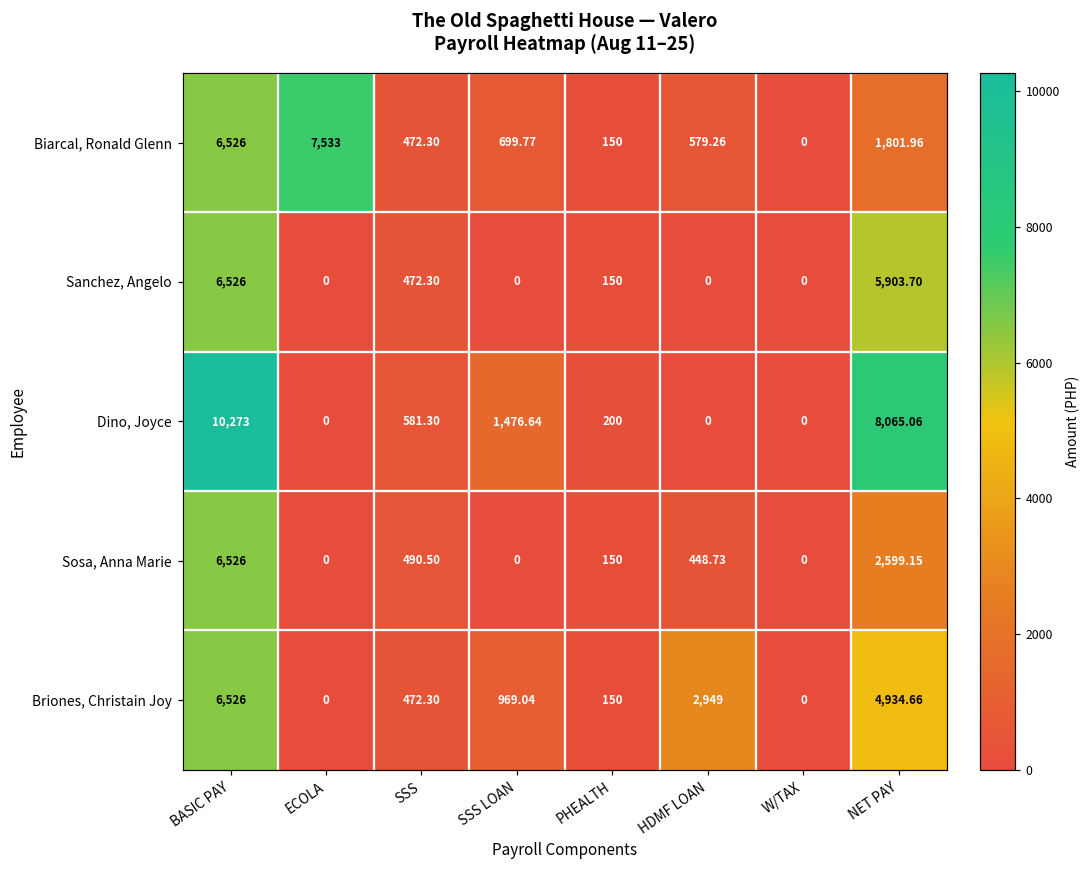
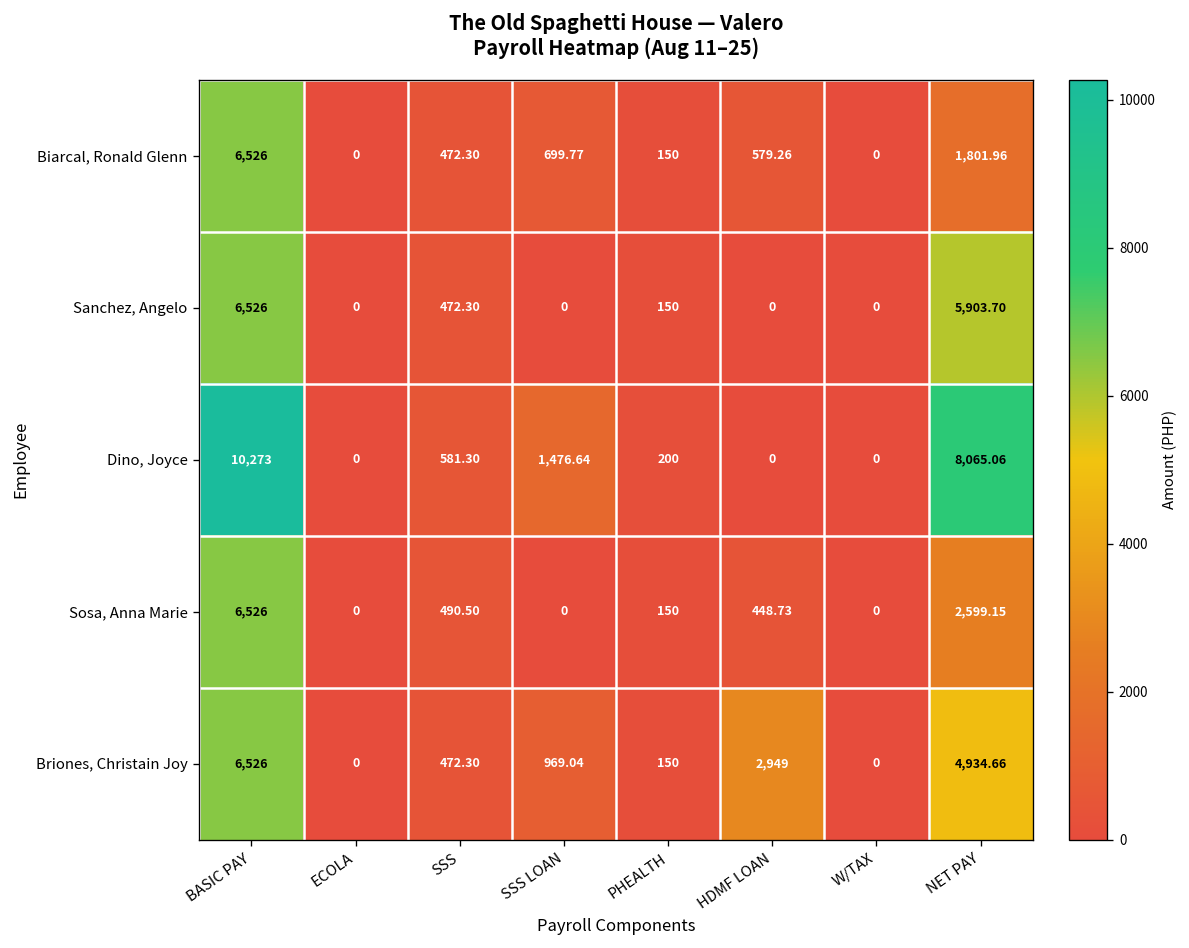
  {
    "Biarcal, Ronald Glenn": {
      "BASIC PAY": "6,526",
-     "ECOLA": "7,533",
+     "ECOLA": "0",
      "SSS": "472.30",
      "SSS LOAN": "699.77",
      "PHEALTH": "150",
      "HDMF LOAN": "579.26",
      "W/TAX": "0",
      "NET PAY": "1,801.96"
    },
    "Sanchez, Angelo": {
      "BASIC PAY": "6,526",
      "ECOLA": "0",
      "SSS": "472.30",
      "SSS LOAN": "0",
      "PHEALTH": "150",
      "HDMF LOAN": "0",
      "W/TAX": "0",
      "NET PAY": "5,903.70"
    },
    "Dino, Joyce": {
      "BASIC PAY": "10,273",
      "ECOLA": "0",
      "SSS": "581.30",
      "SSS LOAN": "1,476.64",
      "PHEALTH": "200",
      "HDMF LOAN": "0",
      "W/TAX": "0",
      "NET PAY": "8,065.06"
    },
    "Sosa, Anna Marie": {
      "BASIC PAY": "6,526",
      "ECOLA": "0",
      "SSS": "490.50",
      "SSS LOAN": "0",
      "PHEALTH": "150",
      "HDMF LOAN": "448.73",
      "W/TAX": "0",
      "NET PAY": "2,599.15"
    },
    "Briones, Christain Joy": {
      "BASIC PAY": "6,526",
      "ECOLA": "0",
      "SSS": "472.30",
      "SSS LOAN": "969.04",
      "PHEALTH": "150",
      "HDMF LOAN": "2,949",
      "W/TAX": "0",
      "NET PAY": "4,934.66"
    }
  }
